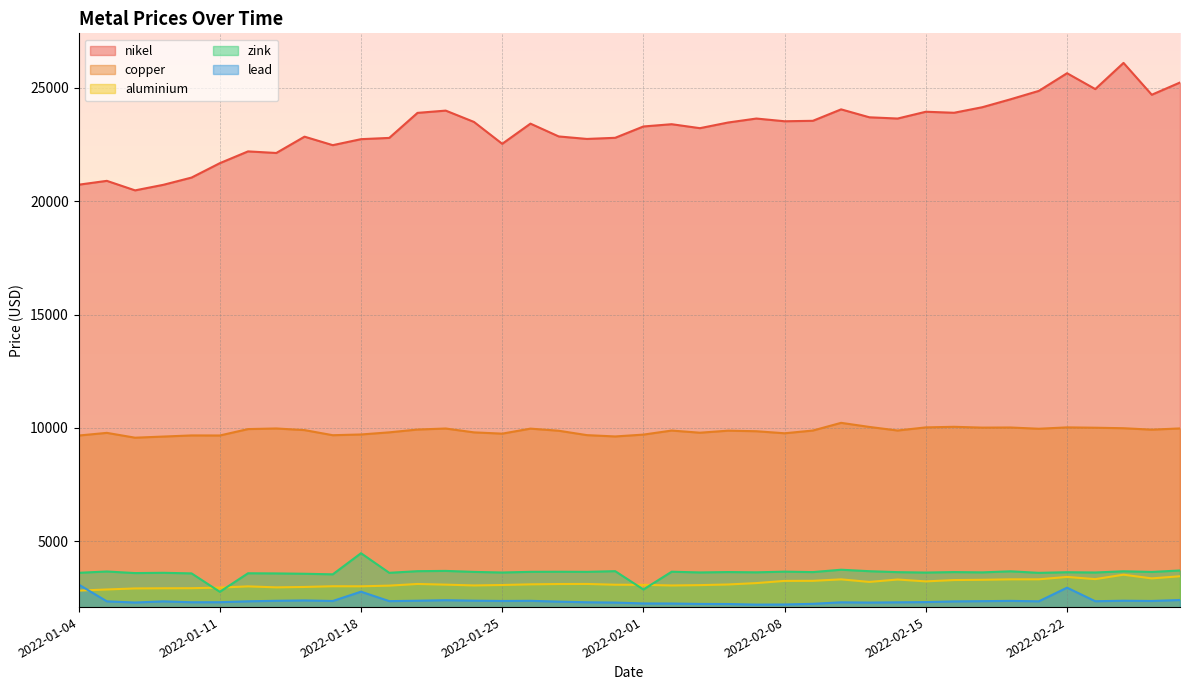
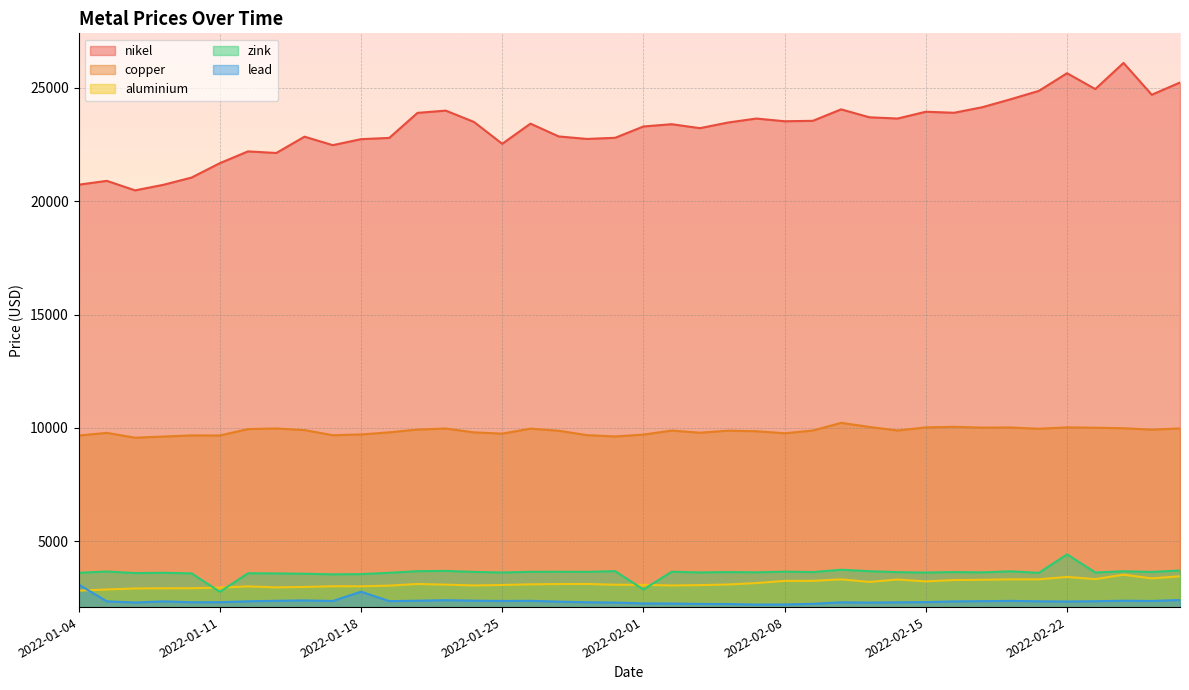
  {
    "zink": {
      "2022-01-04": 3600,
      "2022-01-11": 2800,
-     "2022-01-18": 4500,
+     "2022-01-18": 3500,
      "2022-01-25": 3600,
      "2022-02-01": 2900,
      "2022-02-08": 3700,
      "2022-02-15": 3600,
-     "2022-02-22": 3600
+     "2022-02-22": 4400
    },
    "lead": {
      "2022-01-04": 3100,
      "2022-01-11": 2300,
      "2022-01-18": 2800,
      "2022-01-25": 2400,
      "2022-02-01": 2300,
      "2022-02-08": 2200,
      "2022-02-15": 2300,
-     "2022-02-22": 2900
+     "2022-02-22": 2300
    }
  }
